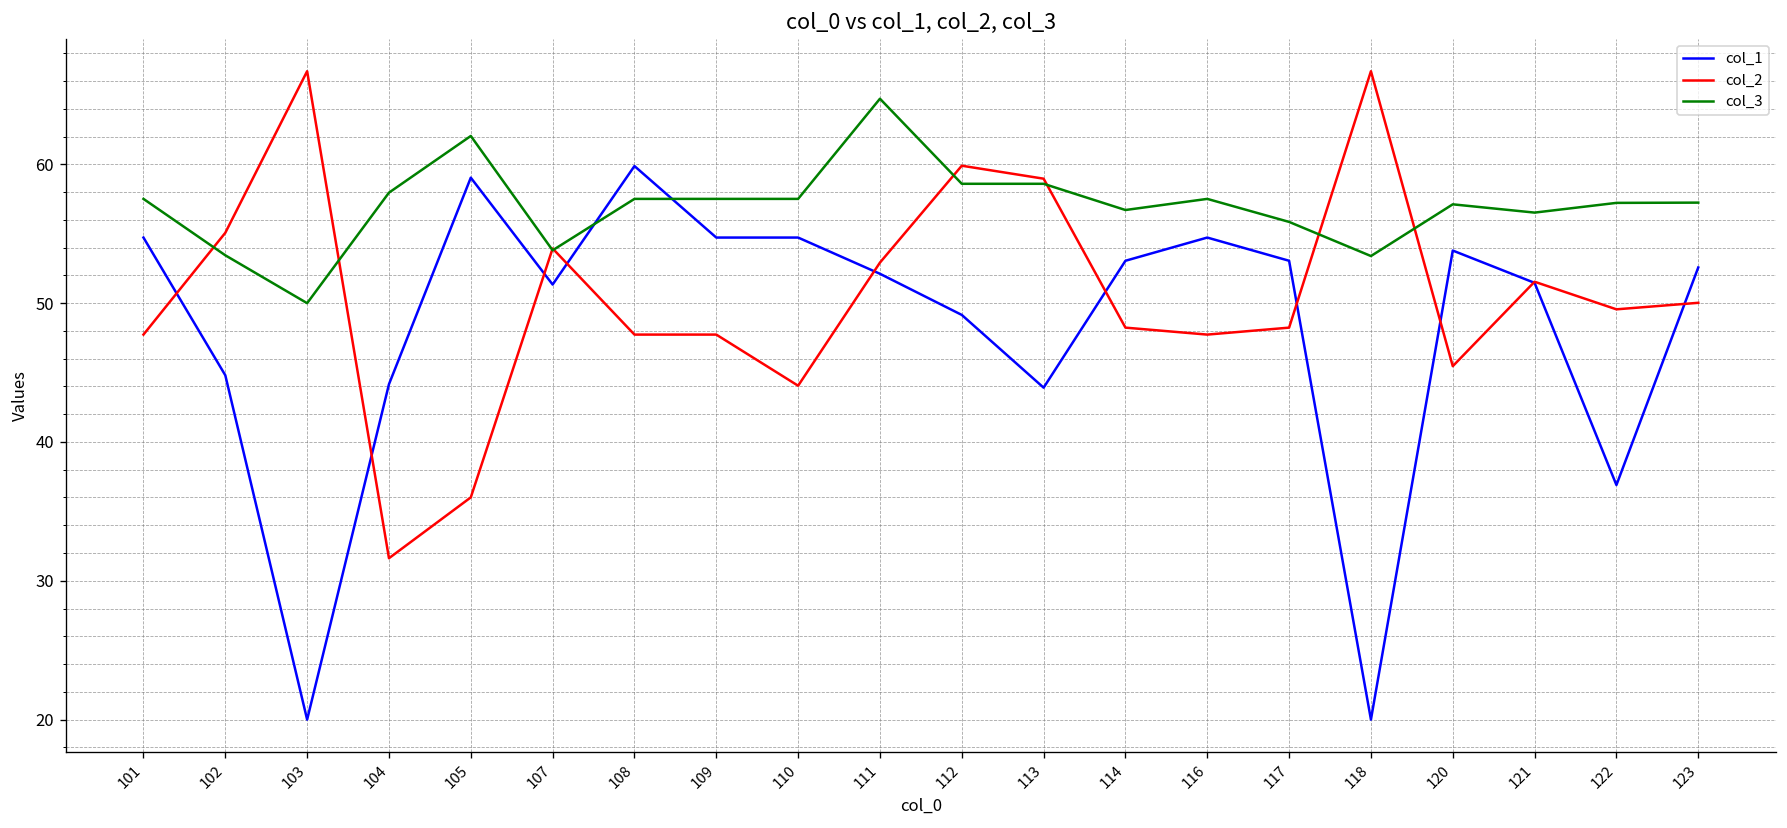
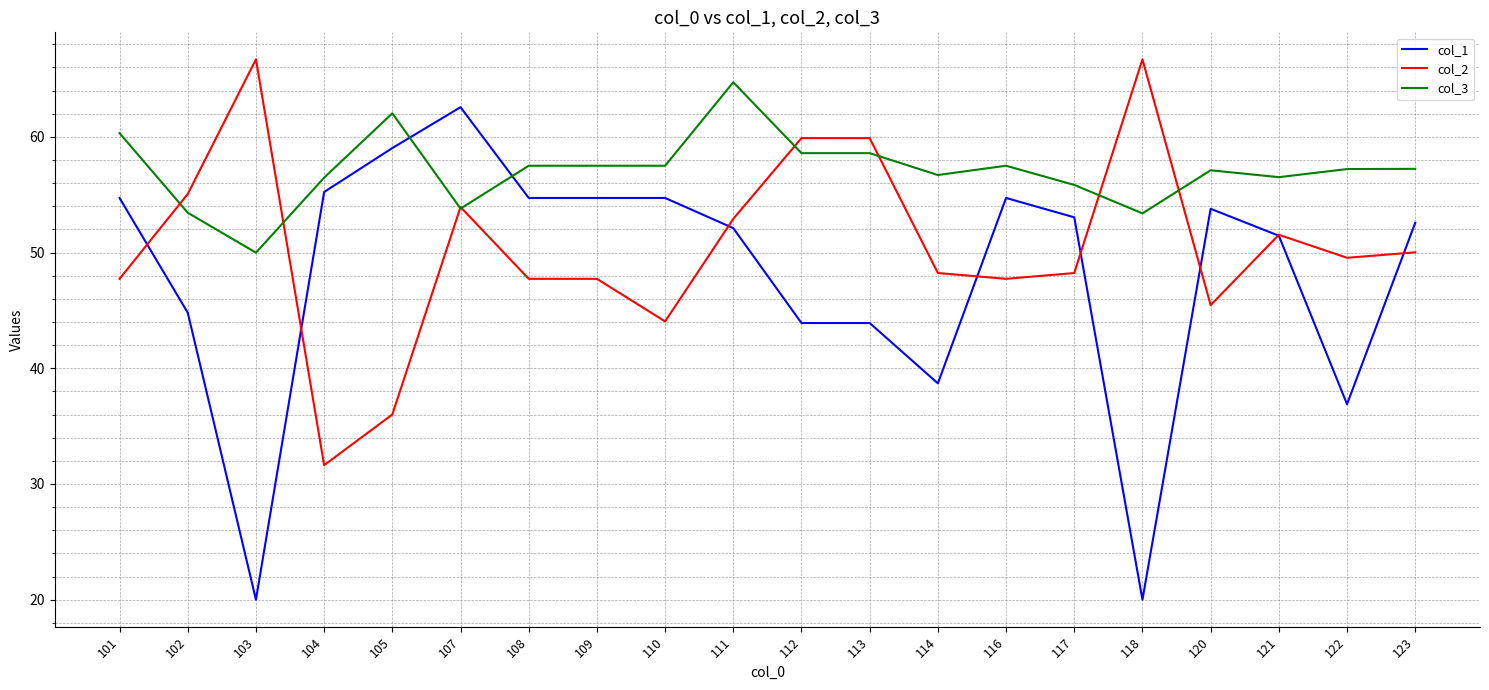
  {
    "col_1": {
      "101": 54.7,
      "102": 44.8,
      "103": 20.0,
-     "104": 44.2,
+     "104": 55.2,
      "105": 59.0,
-     "107": 51.3,
-     "108": 59.9,
+     "107": 62.6,
+     "108": 54.7,
      "109": 54.7,
      "110": 54.7,
      "111": 52.1,
-     "112": 49.1,
+     "112": 43.9,
      "113": 43.9,
-     "114": 53.0,
+     "114": 38.7,
      "116": 54.7,
      "117": 53.0,
      "118": 20.0,
      "120": 53.8,
      "122": 36.9,
      "123": 52.6
    },
    "col_2": {
      "101": 47.7,
      "102": 55.1,
      "103": 66.7,
      "104": 31.6,
      "105": 36.0,
      "108": 47.7,
      "109": 47.7,
      "110": 44.0,
      "111": 52.9,
      "112": 59.9,
-     "113": 59.0,
+     "113": 59.9,
      "114": 48.2,
      "116": 47.7,
      "117": 48.2,
      "118": 66.7,
      "120": 45.5,
      "122": 49.6,
      "123": 50.0
    },
    "col_3": {
-     "101": 57.5,
+     "101": 60.3,
      "102": 53.4,
      "103": 50.0,
-     "104": 58.0,
+     "104": 56.5,
      "105": 62.0,
      "108": 57.5,
      "109": 57.5,
      "110": 57.5,
      "111": 64.7,
      "112": 58.6,
      "113": 58.6,
      "114": 56.7,
      "116": 57.5,
      "117": 55.8,
      "118": 53.4,
      "120": 57.1,
      "121": 56.5,
      "122": 57.2,
      "123": 57.2
    }
  }
